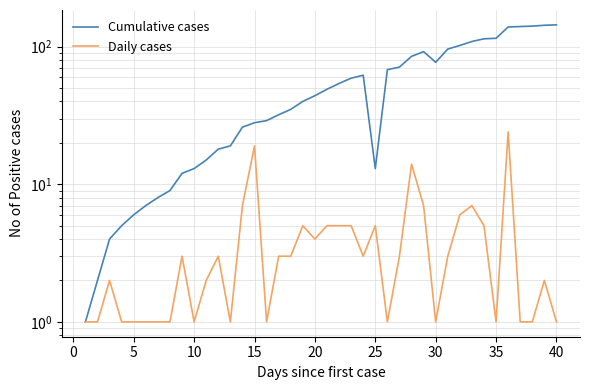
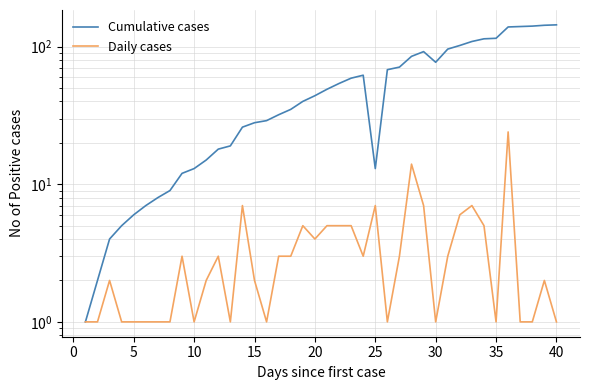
  {
    "Cumulative cases": {
      "5": 6,
      "10": 13,
      "15": 28,
      "20": 44,
      "25": 13,
      "30": 80,
      "35": 120,
      "40": 140
    },
    "Daily cases": {
      "5": 1,
      "10": 1,
-     "15": 19,
+     "15": 2,
      "20": 4,
-     "25": 5,
+     "25": 7,
      "30": 1,
      "35": 1,
      "40": 1
    }
  }
